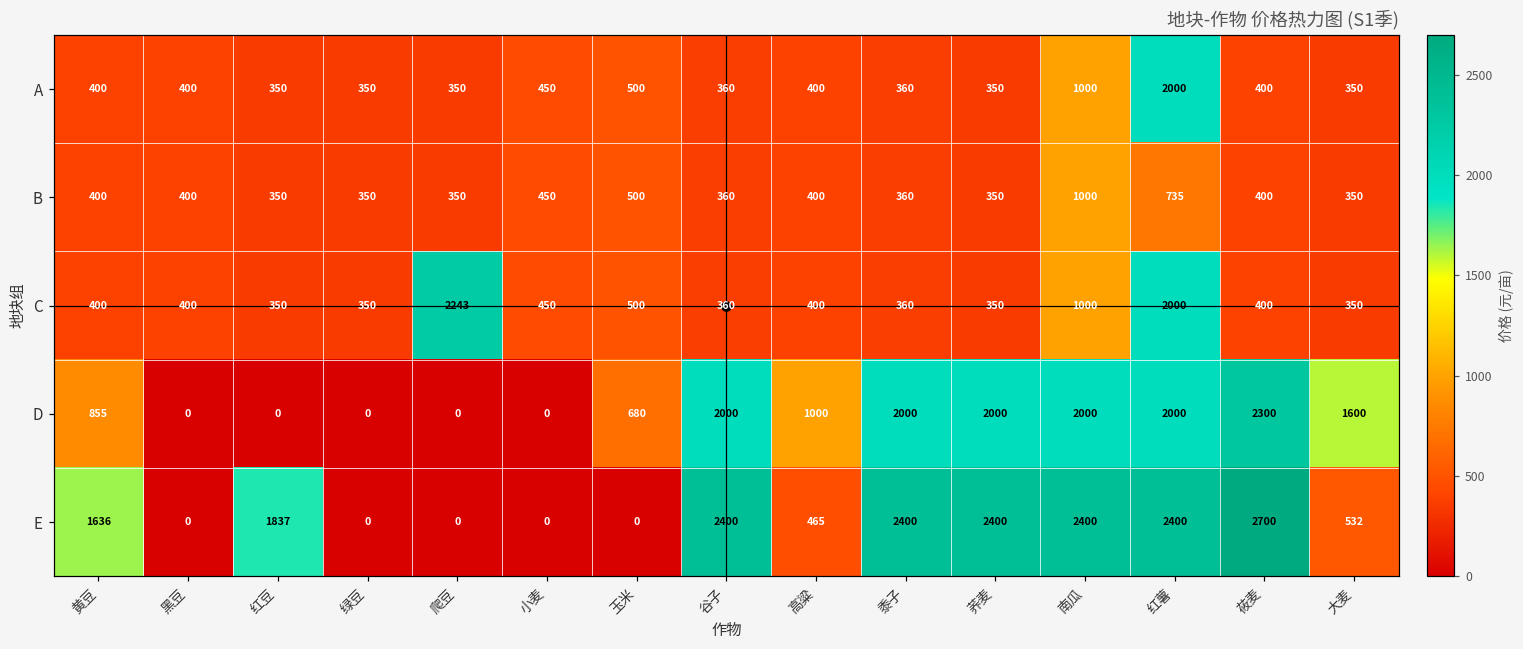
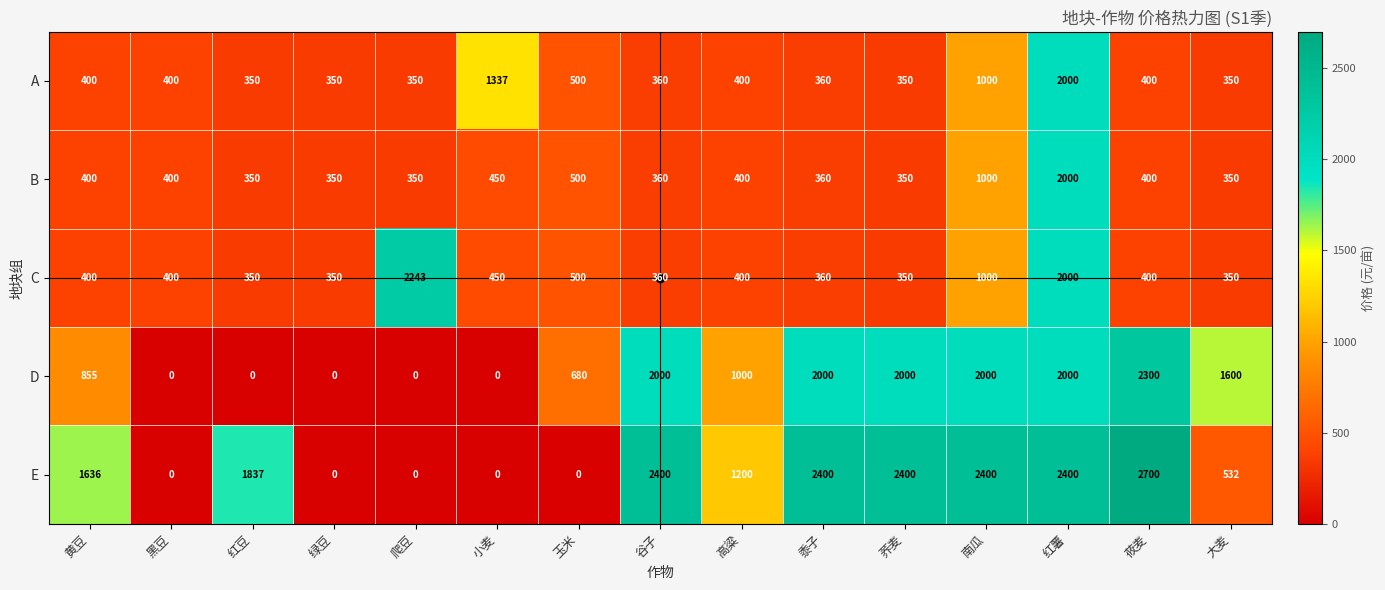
  {
    "A": {
      "黄豆": 400,
      "黑豆": 400,
      "红豆": 350,
      "绿豆": 350,
      "爬豆": 350,
-     "小麦": 450,
+     "小麦": 1337,
      "玉米": 500,
      "谷子": 360,
      "高粱": 400,
      "黍子": 360,
      "荞麦": 350,
      "南瓜": 1000,
      "红薯": 2000,
      "莜麦": 400,
      "大麦": 350
    },
    "B": {
      "黄豆": 400,
      "黑豆": 400,
      "红豆": 350,
      "绿豆": 350,
      "爬豆": 350,
      "小麦": 450,
      "玉米": 500,
      "谷子": 360,
      "高粱": 400,
      "黍子": 360,
      "荞麦": 350,
      "南瓜": 1000,
-     "红薯": 735,
+     "红薯": 2000,
      "莜麦": 400,
      "大麦": 350
    },
    "C": {
      "黄豆": 400,
      "黑豆": 400,
      "红豆": 350,
      "绿豆": 350,
      "爬豆": 2243,
      "小麦": 450,
      "玉米": 500,
      "高粱": 400,
      "黍子": 360,
      "荞麦": 350,
      "南瓜": 1000,
      "红薯": 2000,
      "莜麦": 400,
      "大麦": 350
    },
    "D": {
      "黄豆": 855,
      "黑豆": 0,
      "红豆": 0,
      "绿豆": 0,
      "爬豆": 0,
      "小麦": 0,
      "玉米": 680,
      "谷子": 2000,
      "高粱": 1000,
      "黍子": 2000,
      "荞麦": 2000,
      "南瓜": 2000,
      "红薯": 2000,
      "莜麦": 2300,
      "大麦": 1600
    },
    "E": {
      "黄豆": 1636,
      "黑豆": 0,
      "红豆": 1837,
      "绿豆": 0,
      "爬豆": 0,
      "小麦": 0,
      "玉米": 0,
      "谷子": 2400,
-     "高粱": 465,
+     "高粱": 1200,
      "黍子": 2400,
      "荞麦": 2400,
      "南瓜": 2400,
      "红薯": 2400,
      "莜麦": 2700,
      "大麦": 532
    }
  }
